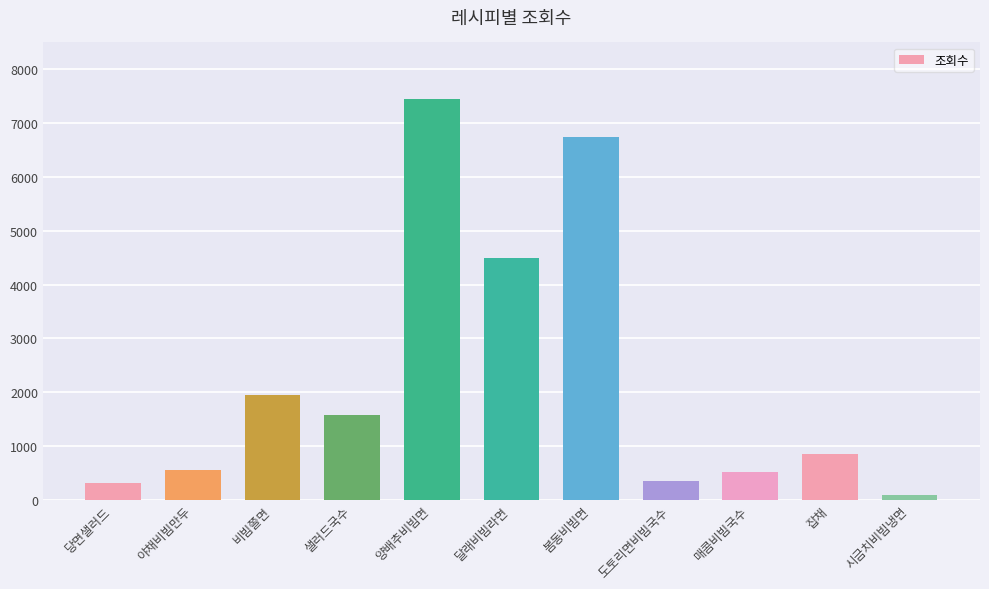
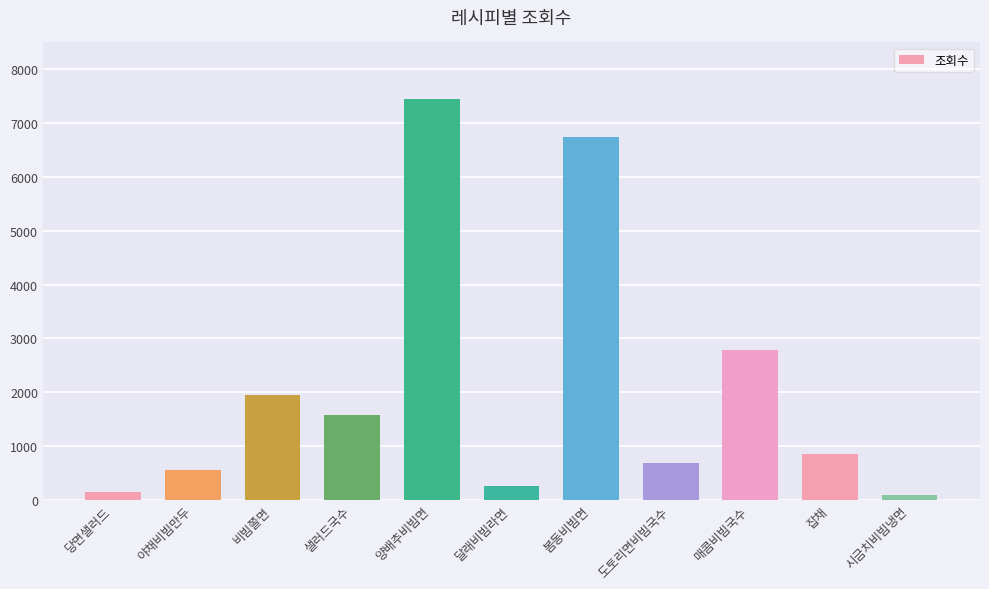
  {
-   "당면샐러드": 300,
+   "당면샐러드": 100,
    "야채비빔만두": 500,
    "비빔쫄면": 1900,
    "샐러드국수": 1600,
    "양배추비빔면": 7500,
-   "달래비빔라면": 4500,
+   "달래비빔라면": 300,
    "봄동비빔면": 6700,
-   "도토리면비빔국수": 300,
-   "매콤비빔국수": 500,
+   "도토리면비빔국수": 700,
+   "매콤비빔국수": 2800,
    "잡채": 900,
    "시금치비빔냉면": 100
  }
